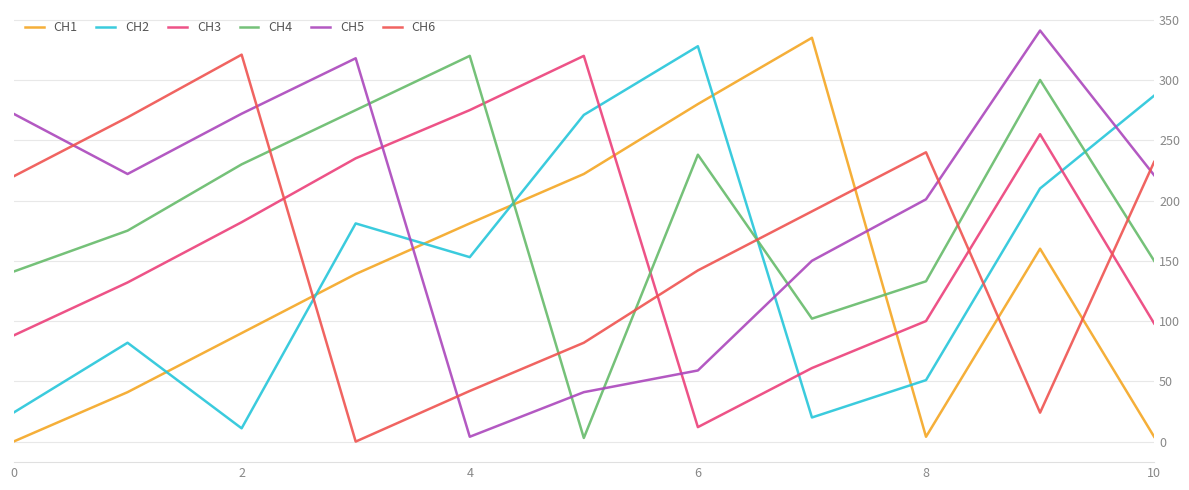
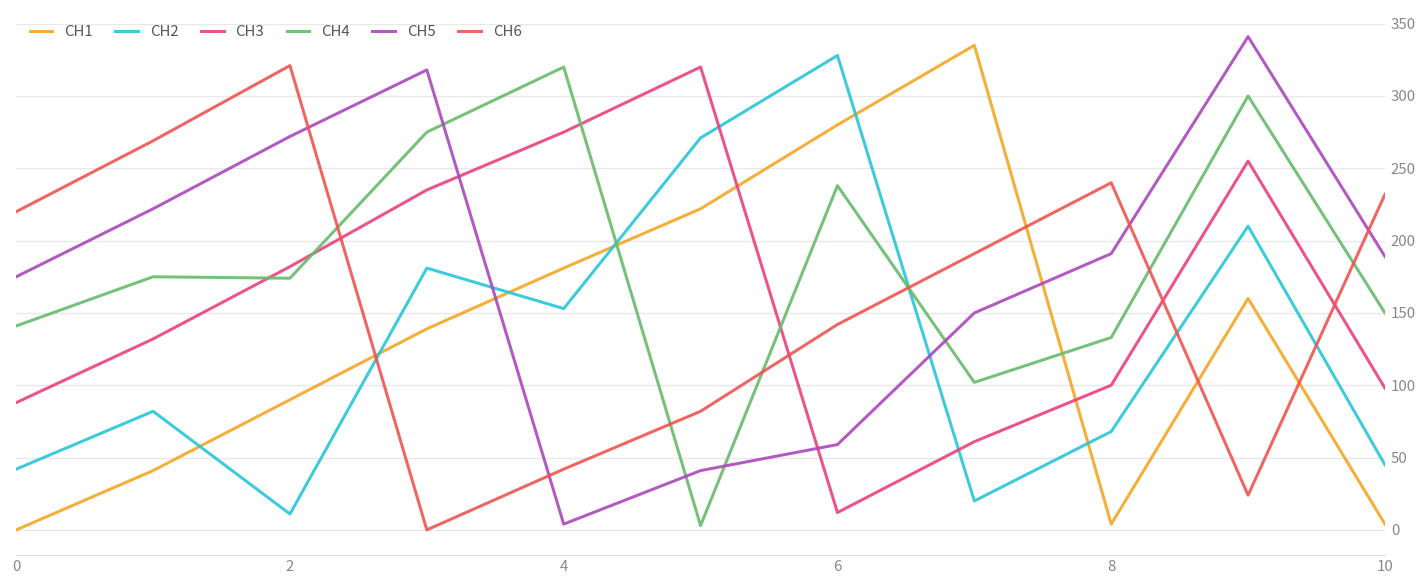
  {
    "CH1": {
      "0": 0,
      "2": 90,
      "4": 181,
      "6": 280,
      "8": 4,
      "10": 4
    },
    "CH2": {
-     "0": 24,
+     "0": 42,
      "2": 11,
      "4": 153,
      "6": 328,
-     "8": 51,
-     "10": 287
+     "8": 68,
+     "10": 45
    },
    "CH4": {
      "0": 141,
-     "2": 230,
+     "2": 174,
      "4": 320,
      "6": 238,
      "8": 133,
      "10": 150
    },
    "CH5": {
-     "0": 272,
+     "0": 175,
      "2": 272,
      "4": 4,
      "6": 59,
-     "8": 201,
-     "10": 221
+     "8": 191,
+     "10": 189
    }
  }
